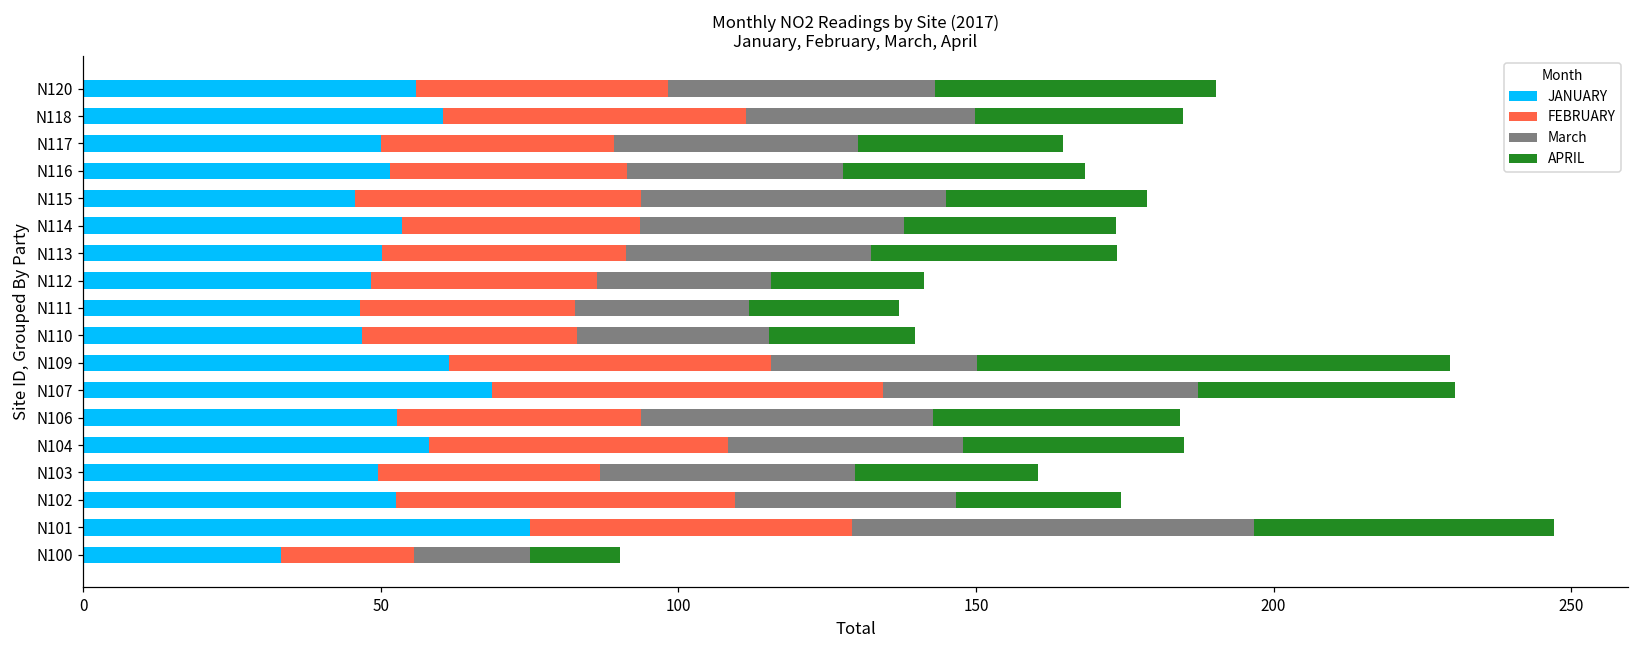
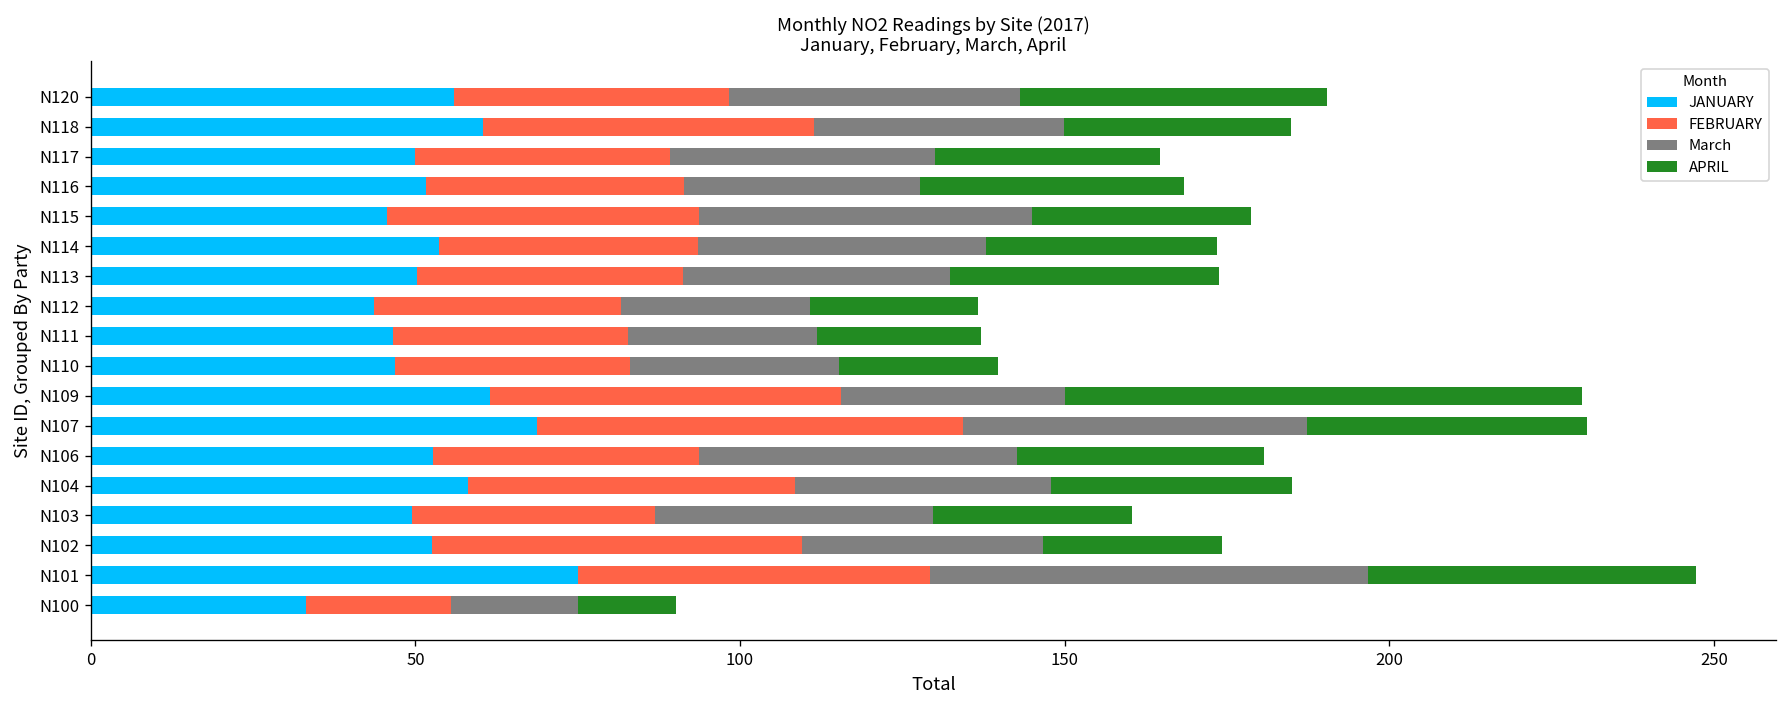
  {
    "JANUARY": {
      "N120": 56,
      "N118": 60,
      "N117": 50,
      "N116": 52,
      "N115": 46,
      "N114": 54,
      "N113": 50,
-     "N112": 48,
+     "N112": 44,
      "N111": 47,
      "N110": 47,
      "N109": 62,
      "N107": 69,
      "N106": 53,
      "N104": 58,
      "N103": 50,
      "N102": 53,
      "N101": 75,
      "N100": 33
    },
    "FEBRUARY": {
      "N120": 42,
      "N118": 51,
      "N117": 39,
      "N116": 40,
      "N115": 48,
      "N114": 40,
      "N113": 41,
      "N112": 38,
      "N111": 36,
      "N110": 36,
      "N109": 54,
      "N107": 66,
      "N106": 41,
      "N104": 50,
      "N103": 37,
      "N102": 57,
      "N101": 54,
      "N100": 22
    },
    "March": {
      "N120": 45,
      "N118": 39,
      "N117": 41,
      "N116": 36,
      "N115": 51,
      "N114": 44,
      "N113": 41,
      "N112": 29,
      "N111": 29,
      "N110": 32,
      "N109": 35,
      "N107": 53,
      "N106": 49,
      "N104": 40,
      "N103": 43,
      "N102": 37,
      "N101": 68,
      "N100": 20
    },
    "APRIL": {
      "N120": 47,
      "N118": 35,
      "N117": 35,
      "N116": 41,
      "N115": 34,
      "N114": 36,
      "N113": 41,
      "N112": 26,
      "N111": 25,
      "N110": 25,
      "N109": 80,
      "N107": 43,
-     "N106": 42,
+     "N106": 38,
      "N104": 37,
      "N103": 31,
      "N102": 28,
      "N101": 51,
      "N100": 15
    }
  }
